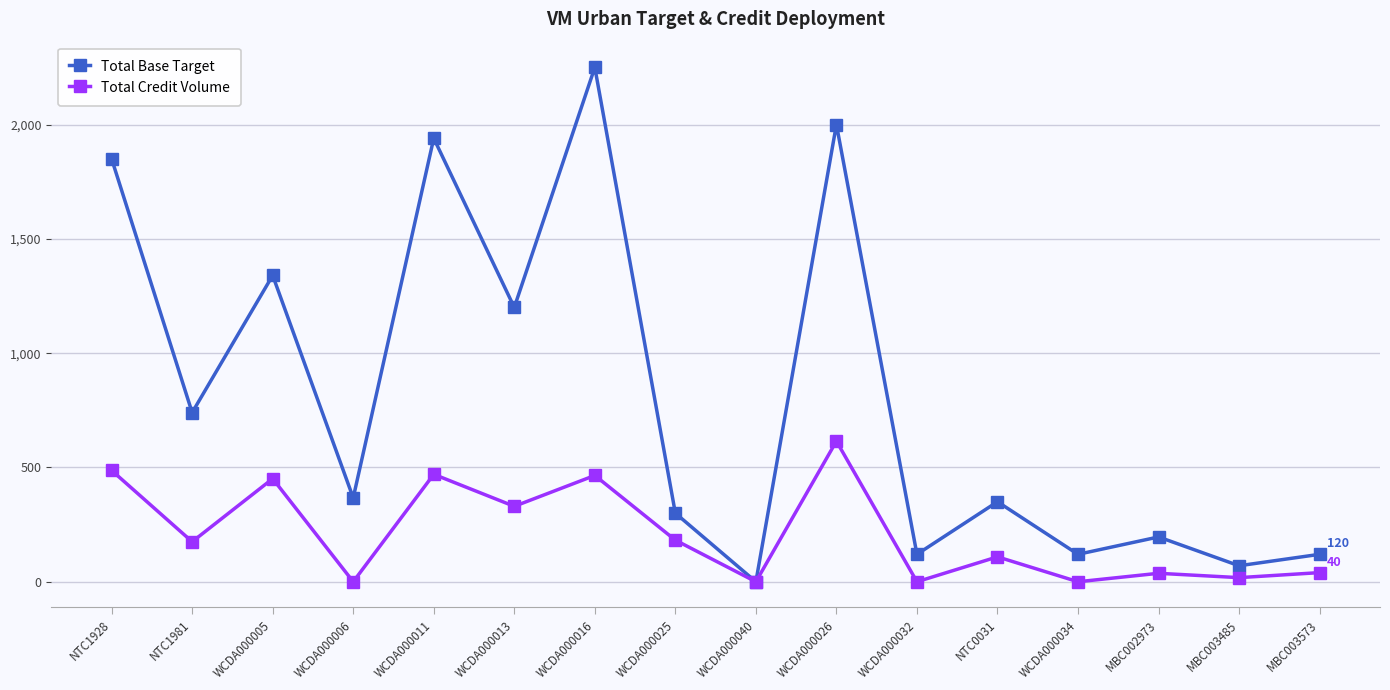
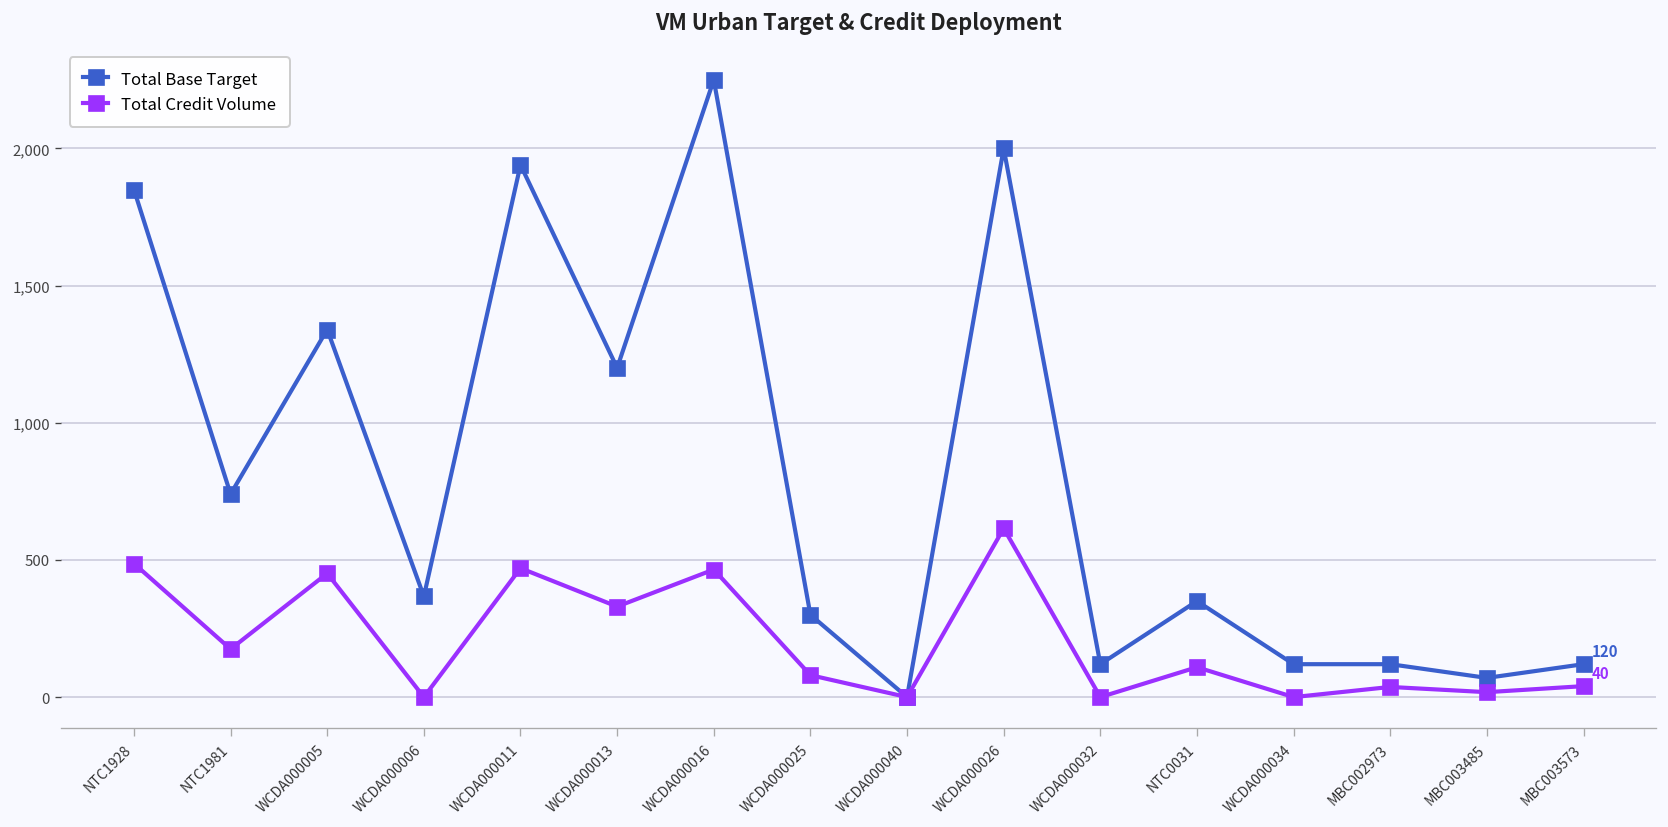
  {
    "Total Base Target": {
      "NTC1928": "1,850",
      "NTC1981": "740",
      "WCDA000005": "1,340",
      "WCDA000006": "370",
      "WCDA000011": "1,940",
      "WCDA000013": "1,200",
      "WCDA000016": "2,250",
      "WCDA000025": "300",
      "WCDA000026": "2,000",
      "WCDA000032": "120",
      "NTC0031": "350",
      "WCDA000034": "120",
-     "MBC002973": "200",
+     "MBC002973": "120",
      "MBC003485": "70"
    },
    "Total Credit Volume": {
      "NTC1928": "490",
      "NTC1981": "180",
      "WCDA000005": "450",
      "WCDA000006": "0",
      "WCDA000011": "470",
      "WCDA000013": "330",
      "WCDA000016": "470",
-     "WCDA000025": "180",
+     "WCDA000025": "80",
      "WCDA000026": "620",
      "WCDA000032": "0",
      "NTC0031": "110",
      "WCDA000034": "0",
      "MBC002973": "40",
      "MBC003485": "20"
    }
  }
